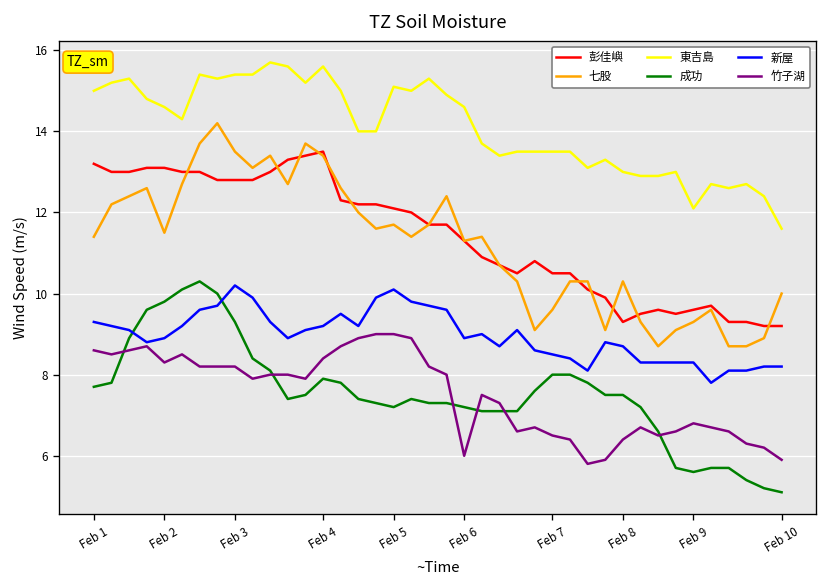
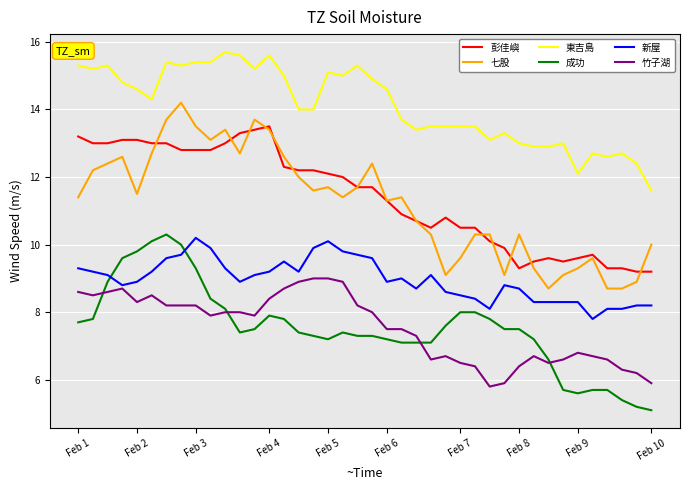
  {
    "彭佳嶼": {
      "Feb 1": 13.2,
      "Feb 2": 13.1,
      "Feb 3": 12.8,
      "Feb 4": 13.5,
      "Feb 5": 12.1,
      "Feb 7": 10.5,
      "Feb 8": 9.3,
      "Feb 9": 9.6,
      "Feb 10": 9.2
    },
    "七股": {
      "Feb 1": 11.4,
      "Feb 2": 11.5,
      "Feb 3": 13.5,
      "Feb 4": 13.4,
      "Feb 5": 11.7,
      "Feb 7": 9.6,
      "Feb 8": 10.3,
      "Feb 9": 9.3,
      "Feb 10": 10.0
    },
    "東吉島": {
-     "Feb 1": 15.0,
+     "Feb 1": 15.3,
      "Feb 2": 14.6,
      "Feb 3": 15.4,
      "Feb 4": 15.6,
      "Feb 5": 15.1,
      "Feb 6": 14.6,
      "Feb 7": 13.5,
      "Feb 8": 13.0,
      "Feb 9": 12.1,
      "Feb 10": 11.6
    },
    "成功": {
      "Feb 1": 7.7,
      "Feb 2": 9.8,
      "Feb 3": 9.3,
      "Feb 4": 7.9,
      "Feb 5": 7.2,
      "Feb 6": 7.2,
      "Feb 7": 8.0,
      "Feb 8": 7.5,
      "Feb 9": 5.6,
      "Feb 10": 5.1
    },
    "新屋": {
      "Feb 1": 9.3,
      "Feb 2": 8.9,
      "Feb 3": 10.2,
      "Feb 4": 9.2,
      "Feb 5": 10.1,
      "Feb 6": 8.9,
      "Feb 7": 8.5,
      "Feb 8": 8.7,
      "Feb 9": 8.3,
      "Feb 10": 8.2
    },
    "竹子湖": {
      "Feb 1": 8.6,
      "Feb 2": 8.3,
      "Feb 3": 8.2,
      "Feb 4": 8.4,
      "Feb 5": 9.0,
-     "Feb 6": 6.0,
+     "Feb 6": 7.5,
      "Feb 7": 6.5,
      "Feb 8": 6.4,
      "Feb 9": 6.8,
      "Feb 10": 5.9
    }
  }
